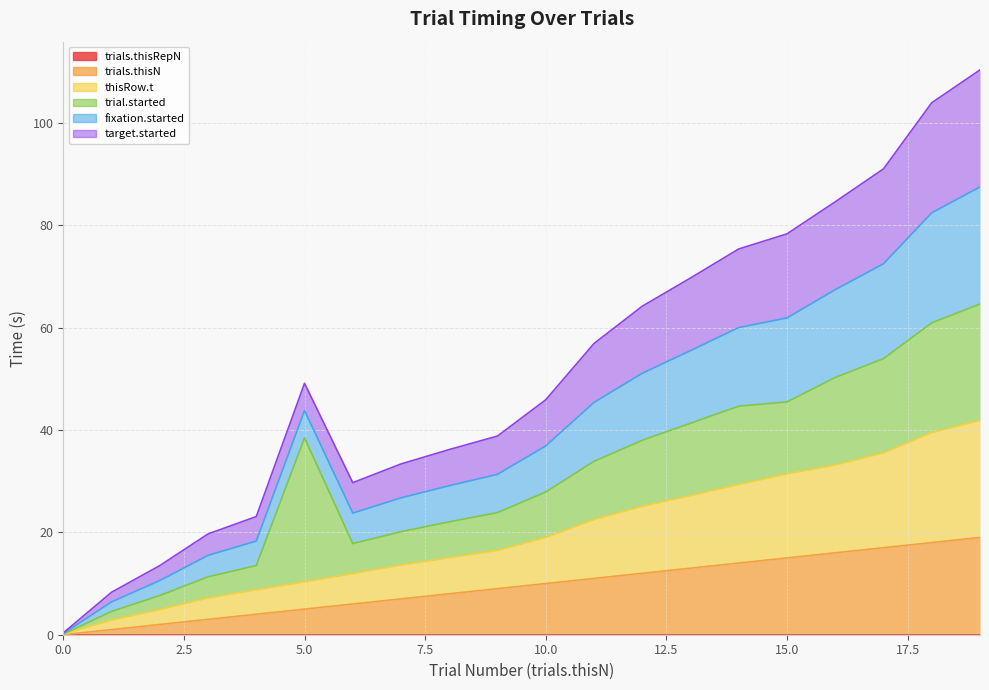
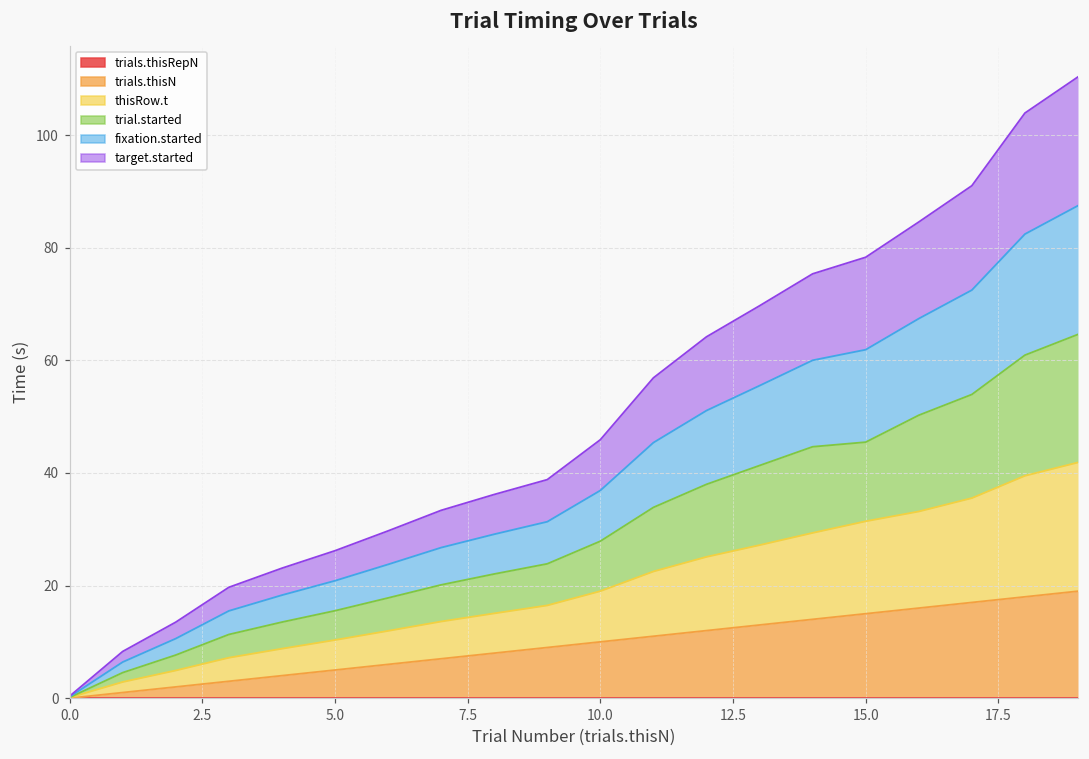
  {
    "trials.thisRepN": {
      "5.0": 0,
      "10.0": 0,
      "15.0": 0
    },
    "trial.started": {
-     "5.0": 28,
+     "5.0": 5,
      "10.0": 9,
      "15.0": 14
    },
    "fixation.started": {
      "5.0": 5,
      "10.0": 9,
      "15.0": 16
    },
    "target.started": {
      "5.0": 5,
      "10.0": 9,
      "15.0": 16
    }
  }
